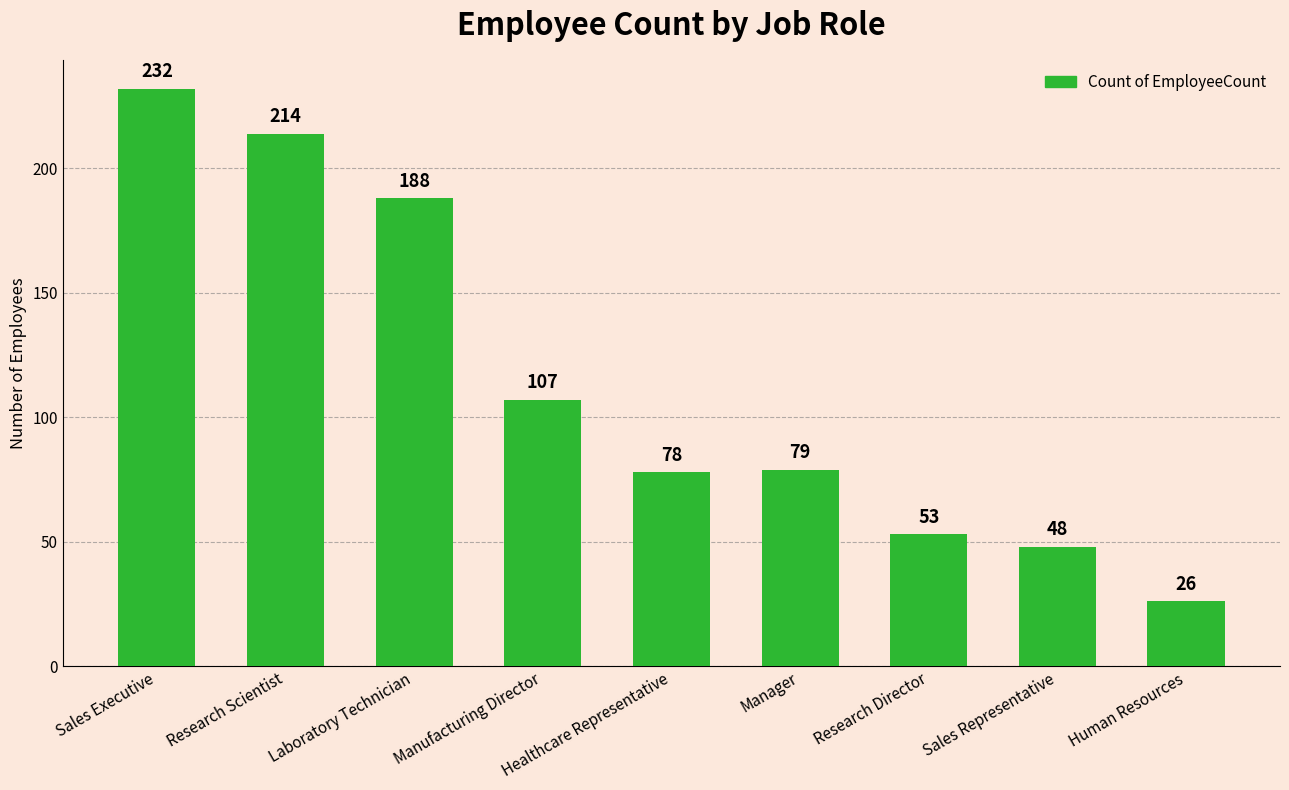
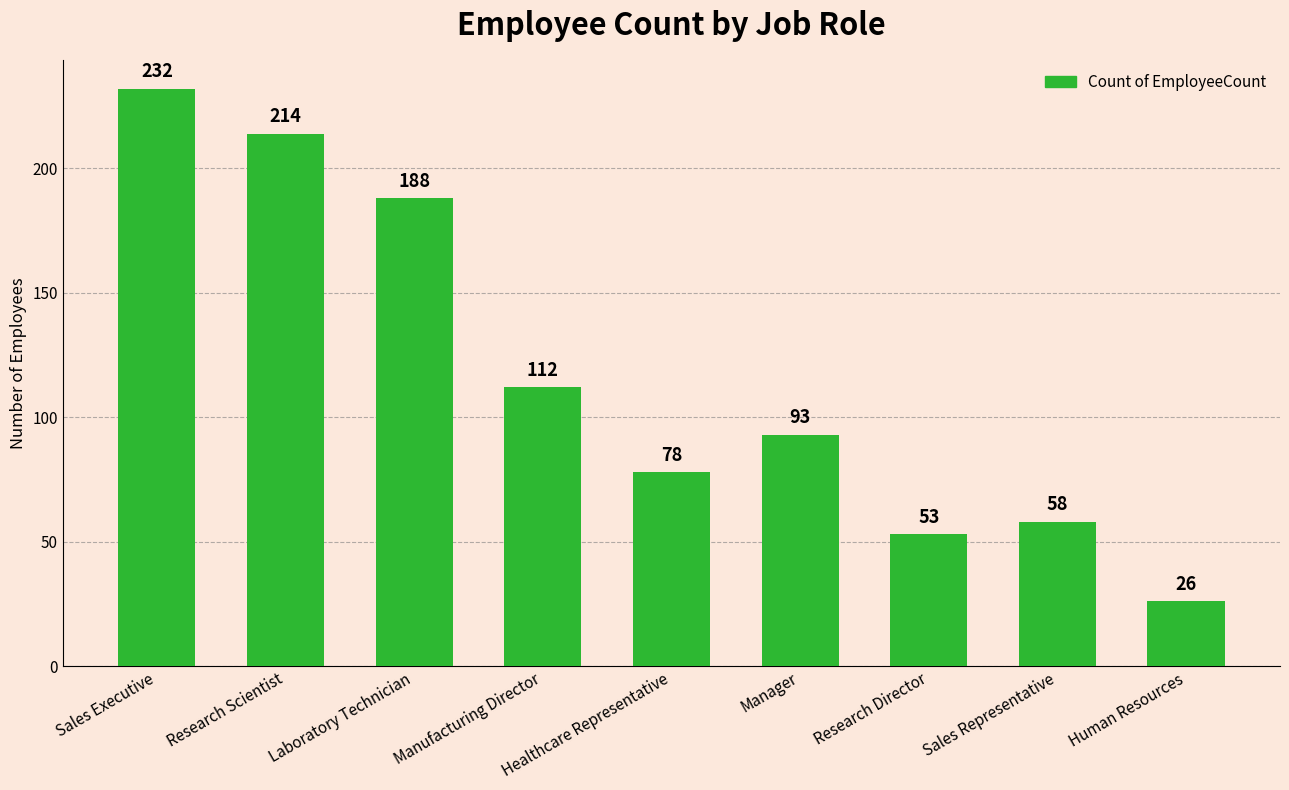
  {
    "Sales Executive": 232,
    "Research Scientist": 214,
    "Laboratory Technician": 188,
-   "Manufacturing Director": 107,
+   "Manufacturing Director": 112,
    "Healthcare Representative": 78,
-   "Manager": 79,
+   "Manager": 93,
    "Research Director": 53,
-   "Sales Representative": 48,
+   "Sales Representative": 58,
    "Human Resources": 26
  }
